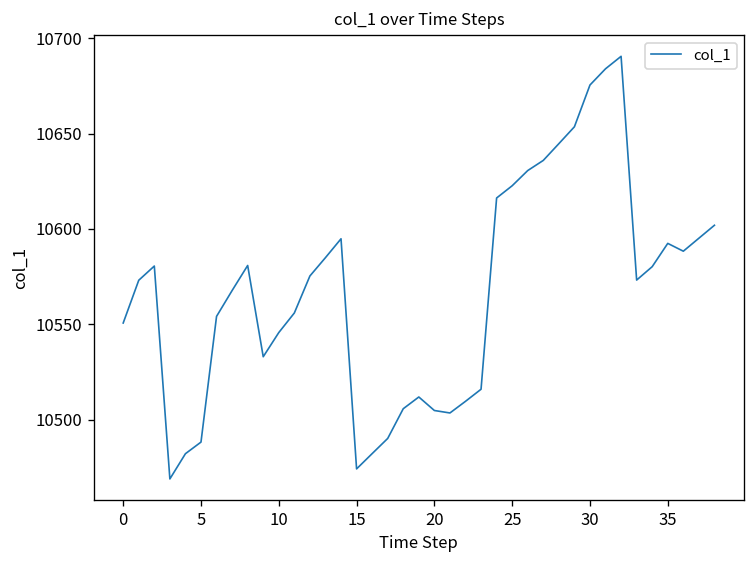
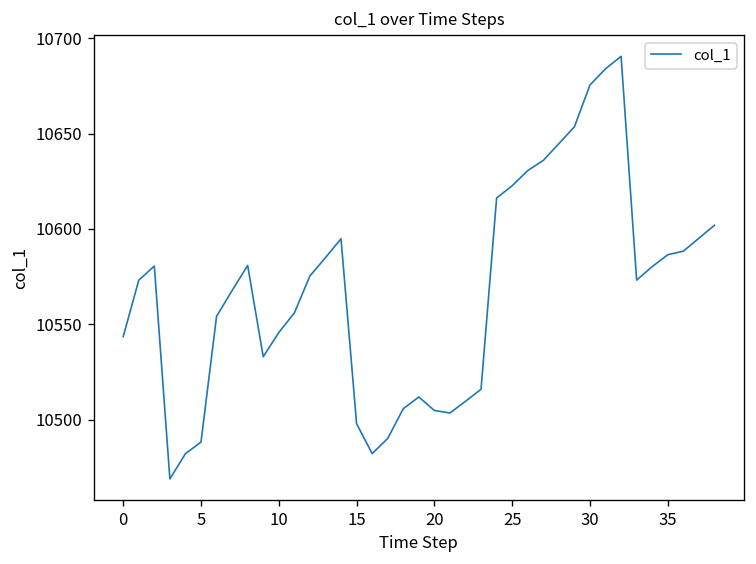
  {
-   "0": 10551,
+   "0": 10543,
    "5": 10488,
    "10": 10546,
-   "15": 10474,
+   "15": 10498,
    "20": 10505,
    "25": 10623,
    "30": 10675,
-   "35": 10592
+   "35": 10586
  }
